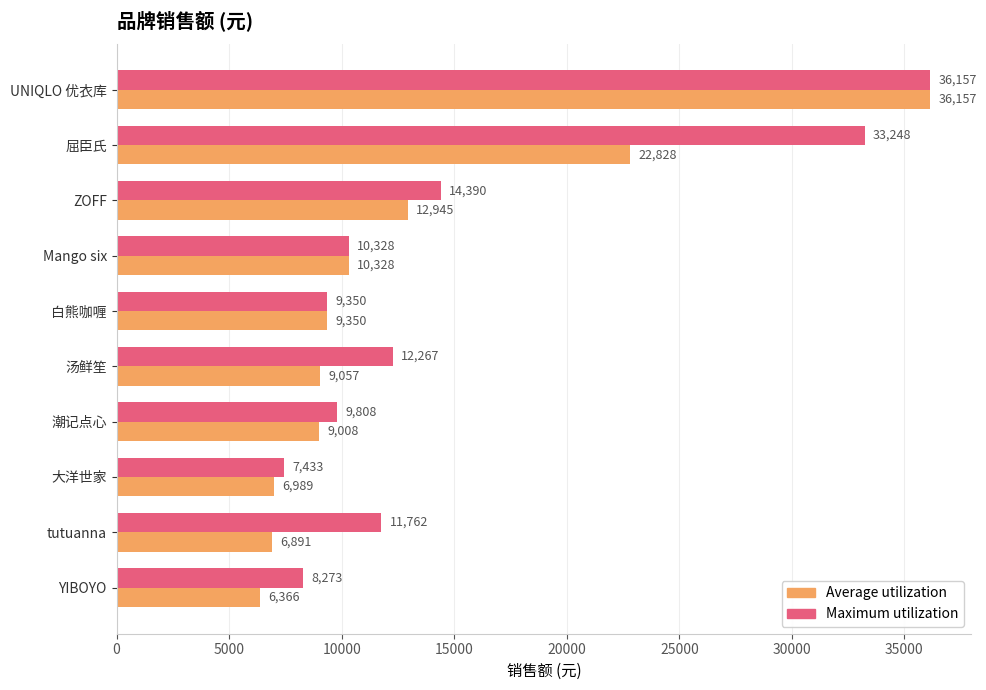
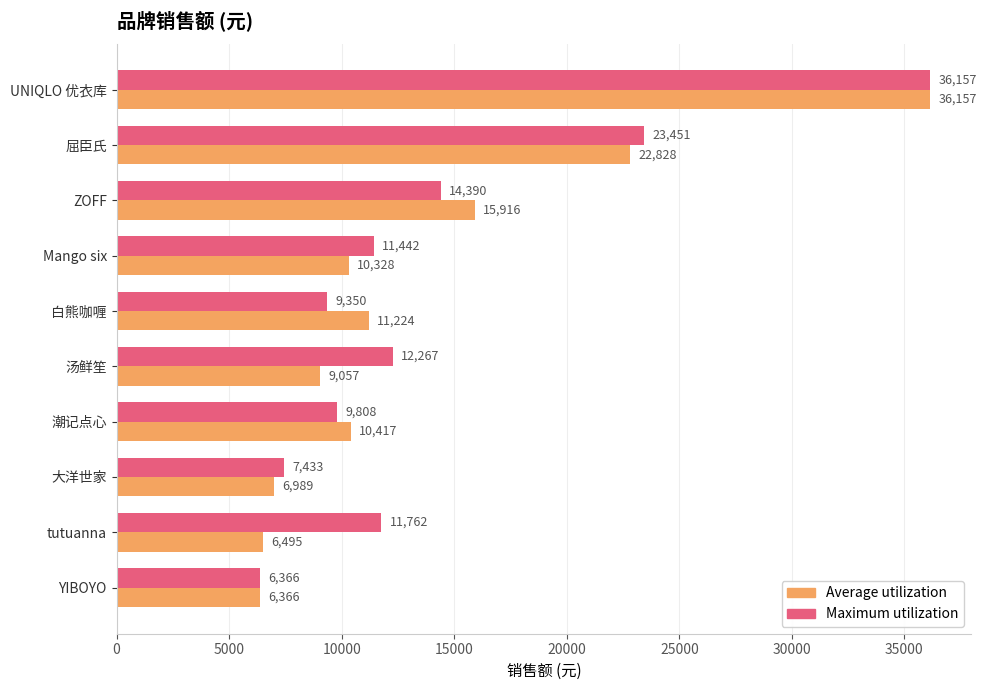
  {
    "Average utilization": {
      "UNIQLO 优衣库": "36,157",
      "屈臣氏": "22,828",
-     "ZOFF": "12,945",
+     "ZOFF": "15,916",
      "Mango six": "10,328",
-     "白熊咖喱": "9,350",
+     "白熊咖喱": "11,224",
      "汤鲜笙": "9,057",
-     "潮记点心": "9,008",
+     "潮记点心": "10,417",
      "大洋世家": "6,989",
-     "tutuanna": "6,891",
+     "tutuanna": "6,495",
      "YIBOYO": "6,366"
    },
    "Maximum utilization": {
      "UNIQLO 优衣库": "36,157",
-     "屈臣氏": "33,248",
+     "屈臣氏": "23,451",
      "ZOFF": "14,390",
-     "Mango six": "10,328",
+     "Mango six": "11,442",
      "白熊咖喱": "9,350",
      "汤鲜笙": "12,267",
      "潮记点心": "9,808",
      "大洋世家": "7,433",
      "tutuanna": "11,762",
-     "YIBOYO": "8,273"
+     "YIBOYO": "6,366"
    }
  }
